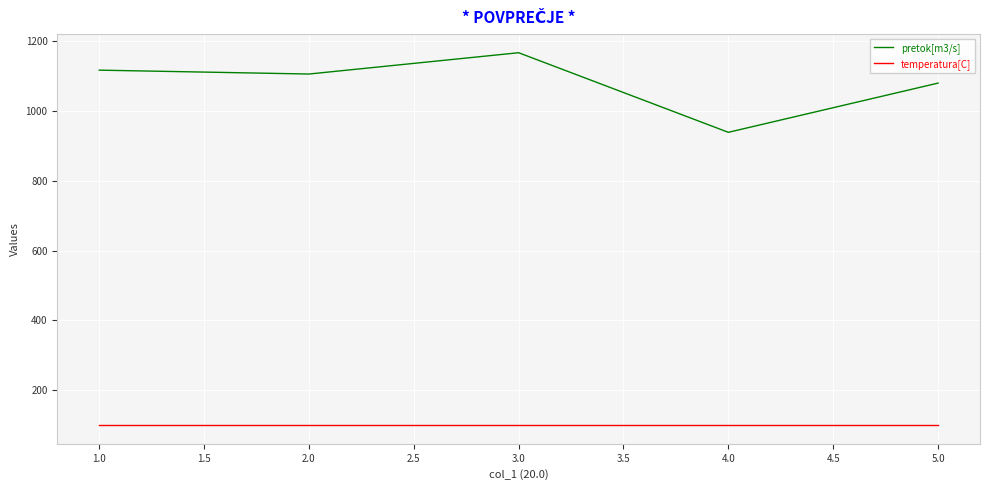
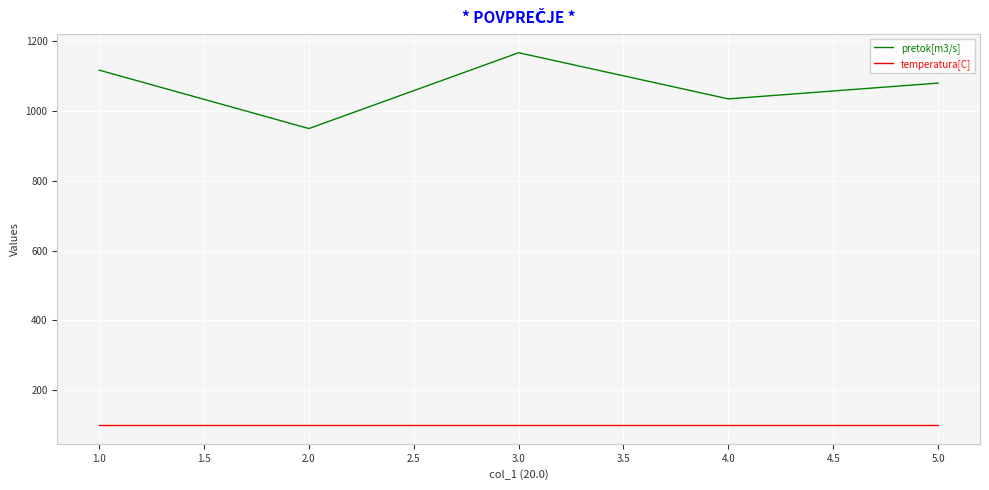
  {
    "pretok[m3/s]": {
      "1.0": 1120,
-     "2.0": 1110,
+     "2.0": 950,
      "3.0": 1170,
-     "4.0": 940,
+     "4.0": 1030,
      "5.0": 1080
    },
    "temperatura[C]": {
      "1.0": 100,
      "2.0": 100,
      "3.0": 100,
      "4.0": 100,
      "5.0": 100
    }
  }
